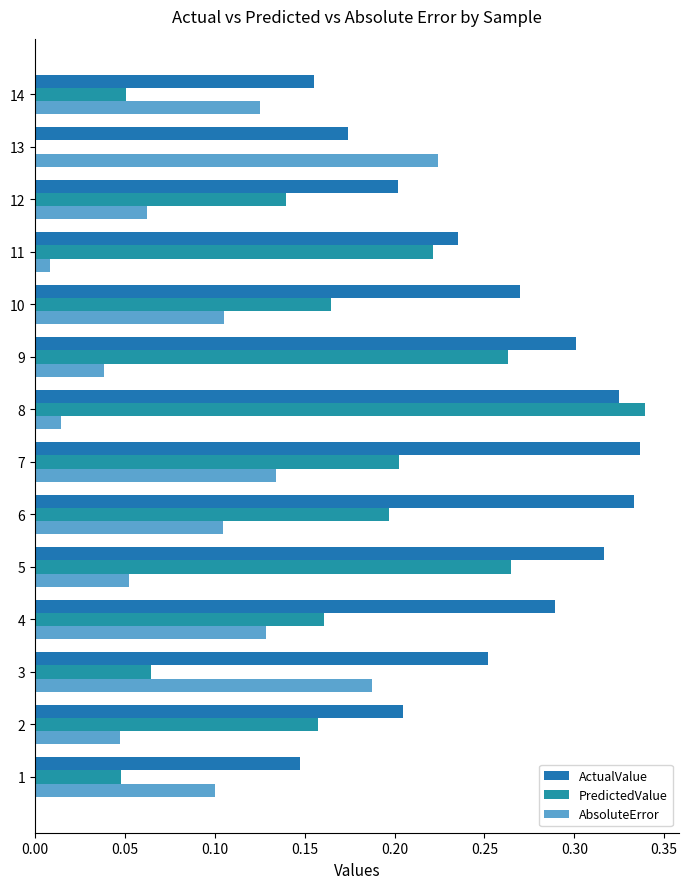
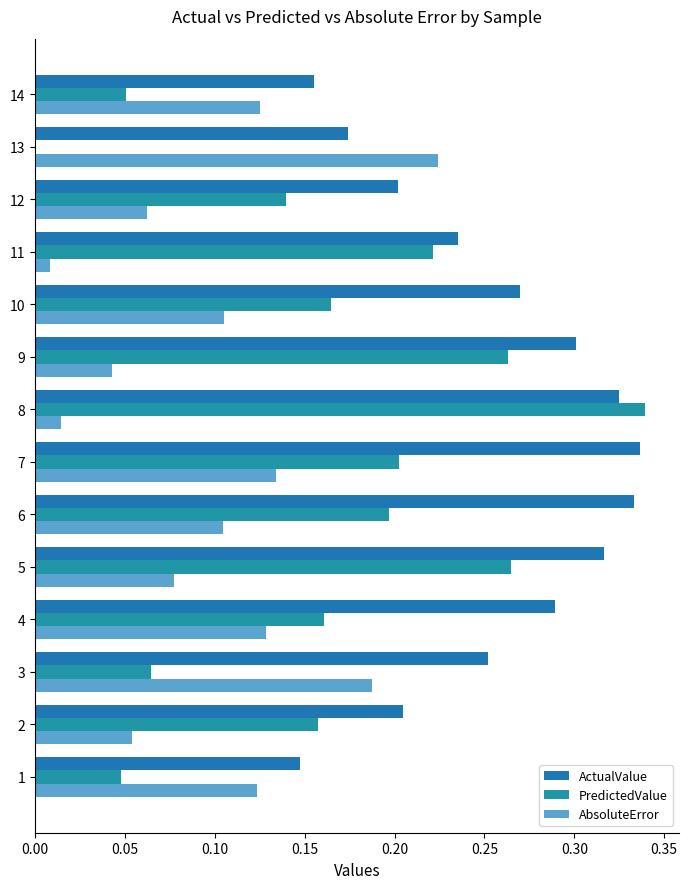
  {
    "AbsoluteError": {
      "14": 0.125,
      "13": 0.224,
      "12": 0.062,
      "11": 0.008,
      "10": 0.105,
-     "9": 0.038,
+     "9": 0.042,
      "8": 0.014,
      "7": 0.134,
      "6": 0.105,
-     "5": 0.052,
+     "5": 0.077,
      "4": 0.129,
      "3": 0.188,
-     "2": 0.047,
-     "1": 0.100
+     "2": 0.054,
+     "1": 0.123
    }
  }
